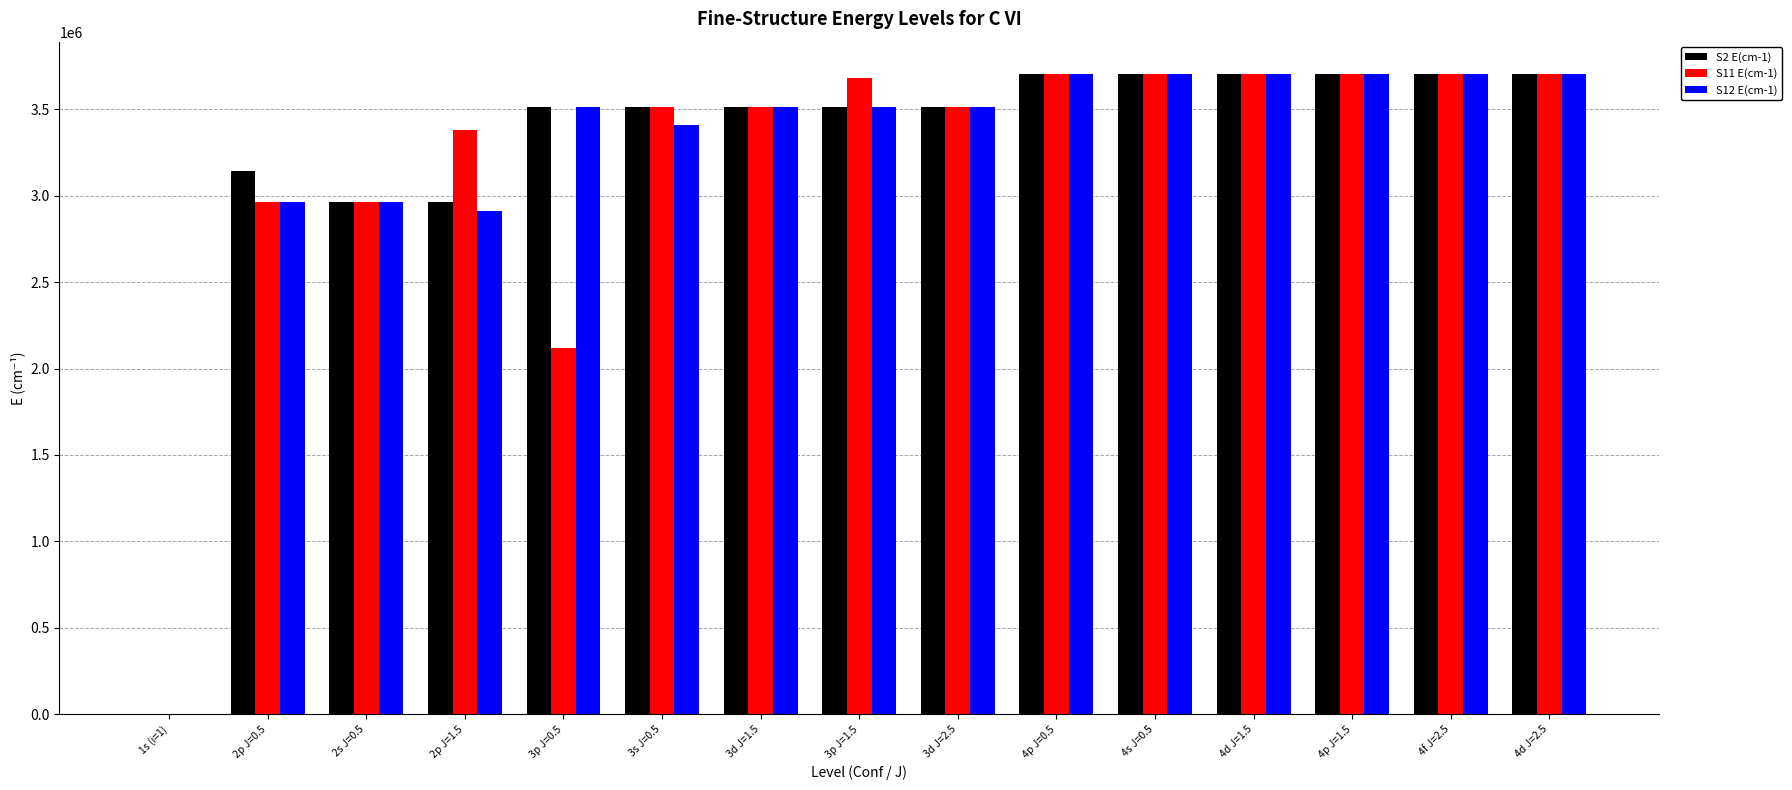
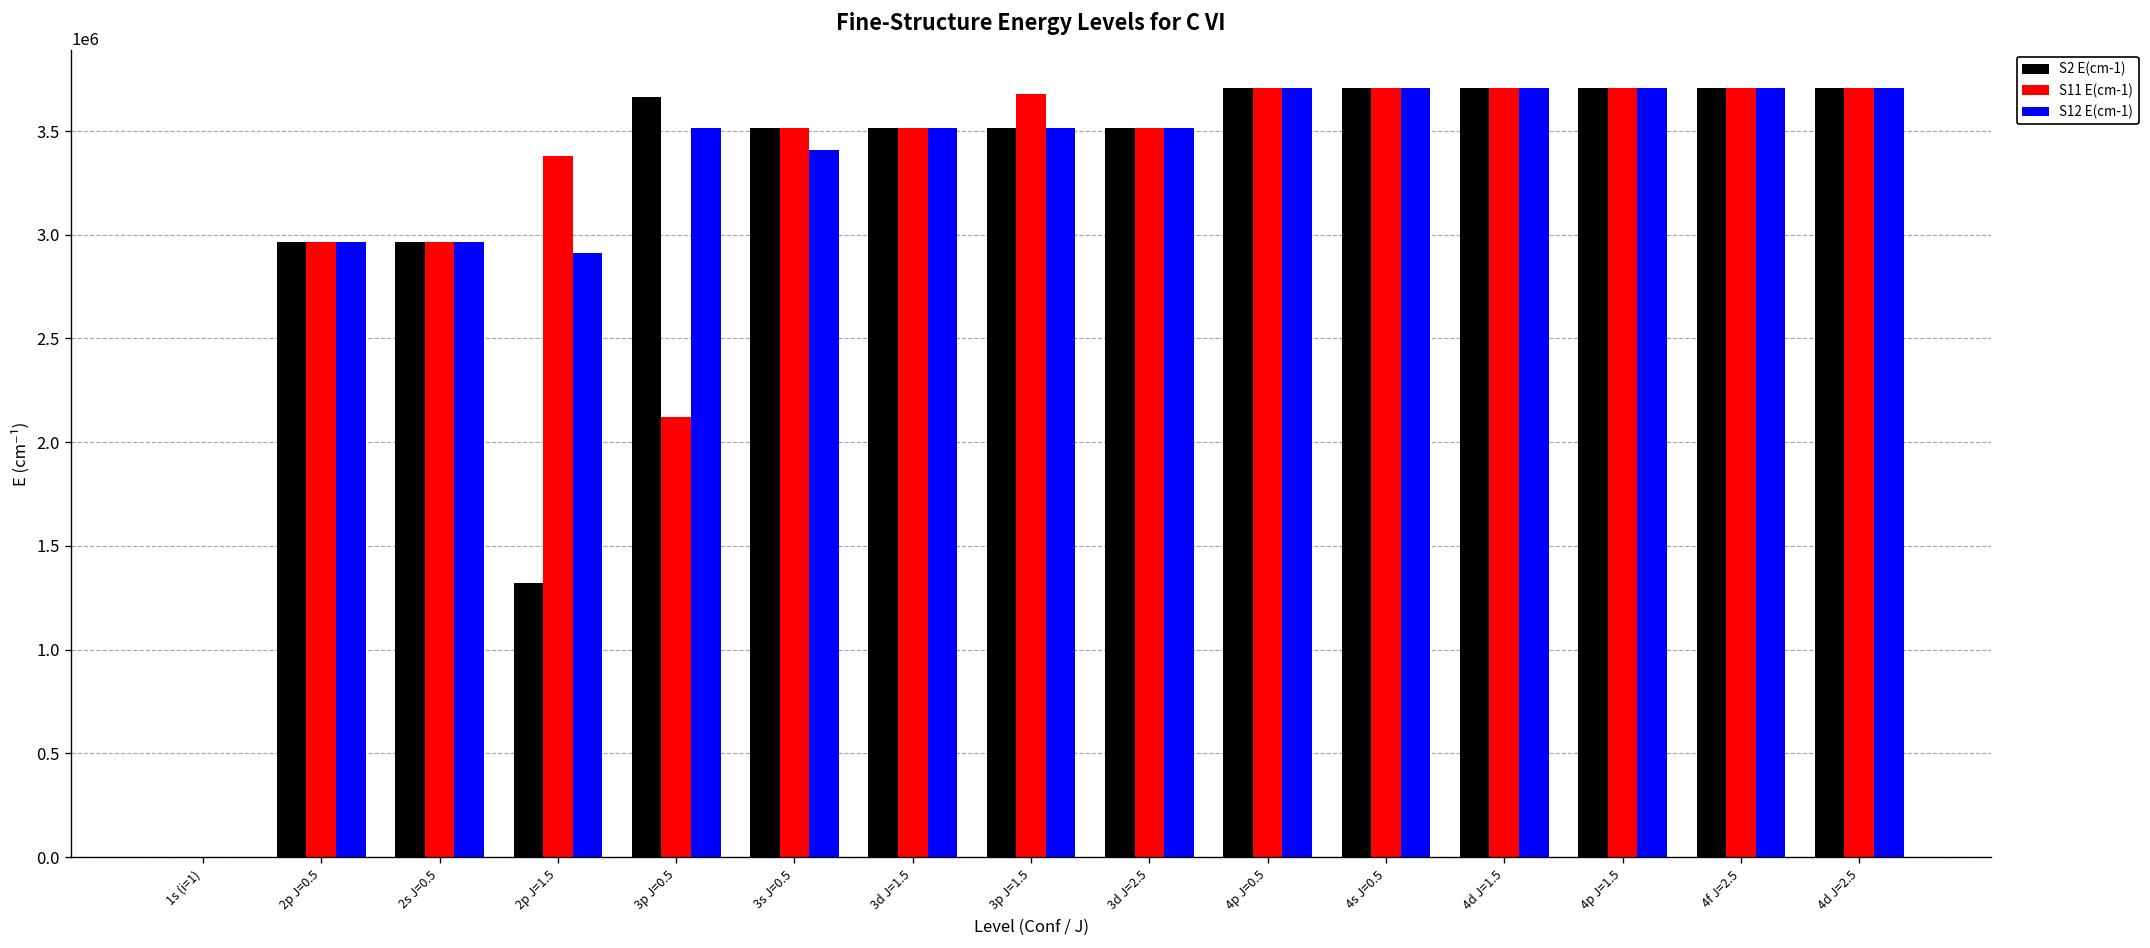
  {
    "S2 E(cm-1)": {
      "1s (i=1)": 0,
-     "2p J=0.5": 3140000,
+     "2p J=0.5": 2960000,
      "2s J=0.5": 2960000,
-     "2p J=1.5": 2960000,
-     "3p J=0.5": 3510000,
+     "2p J=1.5": 1320000,
+     "3p J=0.5": 3660000,
      "3s J=0.5": 3510000,
      "3d J=1.5": 3510000,
      "3p J=1.5": 3510000,
      "3d J=2.5": 3510000,
      "4p J=0.5": 3710000,
      "4s J=0.5": 3710000,
      "4d J=1.5": 3710000,
      "4p J=1.5": 3710000,
      "4f J=2.5": 3710000,
      "4d J=2.5": 3710000
    },
    "S11 E(cm-1)": {
      "1s (i=1)": 0,
      "2p J=0.5": 2960000,
      "2s J=0.5": 2960000,
      "2p J=1.5": 3380000,
      "3p J=0.5": 2120000,
      "3s J=0.5": 3510000,
      "3d J=1.5": 3510000,
      "3p J=1.5": 3680000,
      "3d J=2.5": 3510000,
      "4p J=0.5": 3710000,
      "4s J=0.5": 3710000,
      "4d J=1.5": 3710000,
      "4p J=1.5": 3710000,
      "4f J=2.5": 3710000,
      "4d J=2.5": 3710000
    },
    "S12 E(cm-1)": {
      "1s (i=1)": 0,
      "2p J=0.5": 2960000,
      "2s J=0.5": 2960000,
      "2p J=1.5": 2910000,
      "3p J=0.5": 3510000,
      "3s J=0.5": 3410000,
      "3d J=1.5": 3510000,
      "3p J=1.5": 3510000,
      "3d J=2.5": 3510000,
      "4p J=0.5": 3710000,
      "4s J=0.5": 3710000,
      "4d J=1.5": 3710000,
      "4p J=1.5": 3710000,
      "4f J=2.5": 3710000,
      "4d J=2.5": 3710000
    }
  }
